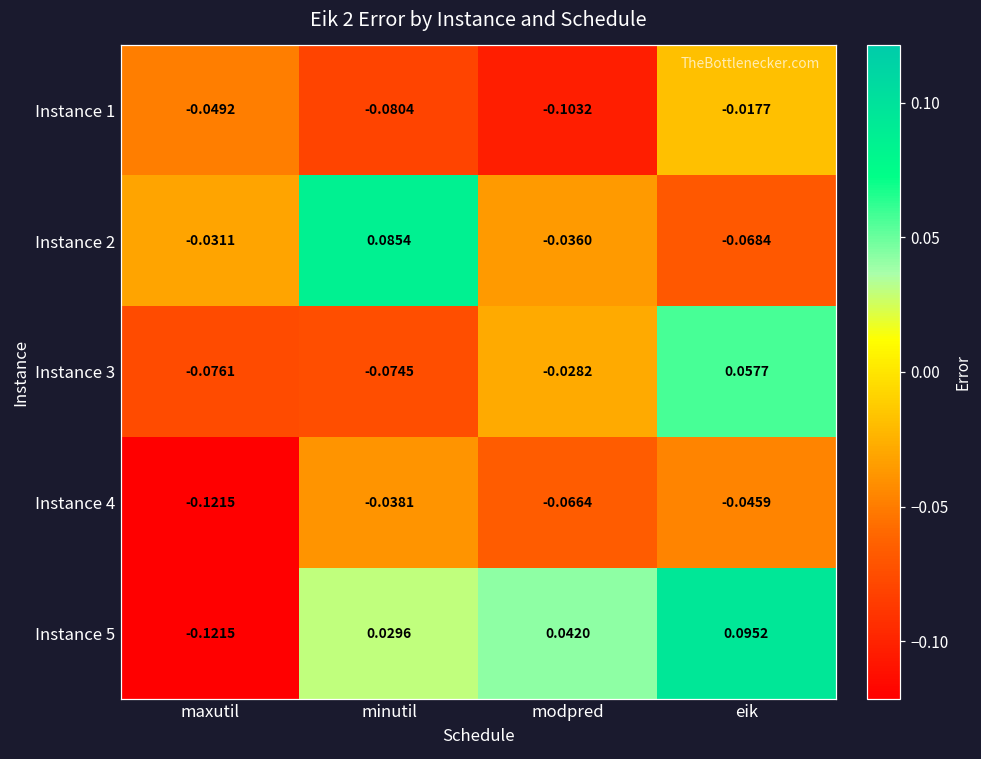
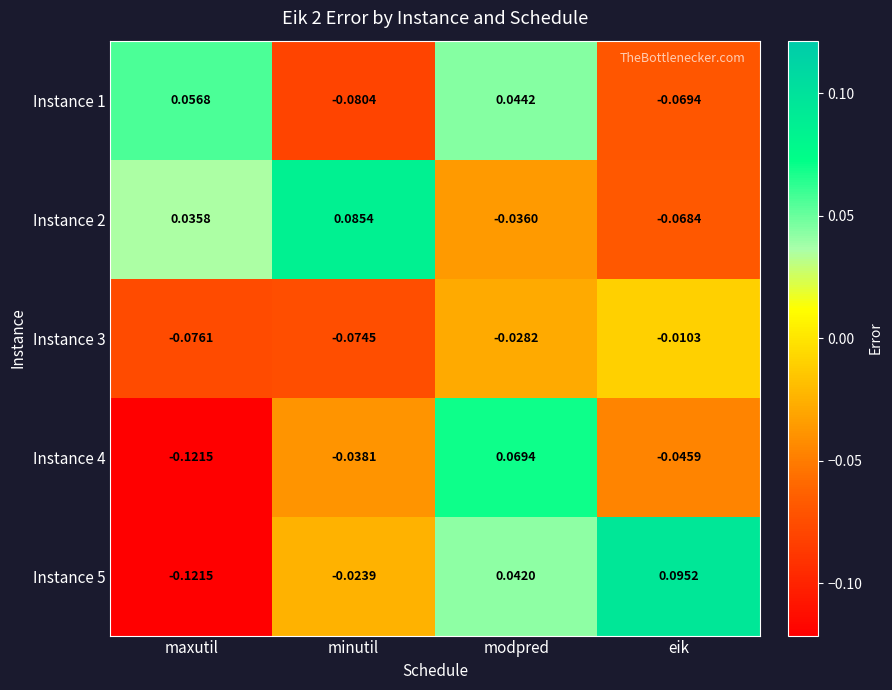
  {
    "Instance 1": {
-     "maxutil": -0.0492,
+     "maxutil": 0.0568,
      "minutil": -0.0804,
-     "modpred": -0.1032,
-     "eik": -0.0177
+     "modpred": 0.0442,
+     "eik": -0.0694
    },
    "Instance 2": {
-     "maxutil": -0.0311,
+     "maxutil": 0.0358,
      "minutil": 0.0854,
      "modpred": -0.0360,
      "eik": -0.0684
    },
    "Instance 3": {
      "maxutil": -0.0761,
      "minutil": -0.0745,
      "modpred": -0.0282,
-     "eik": 0.0577
+     "eik": -0.0103
    },
    "Instance 4": {
      "maxutil": -0.1215,
      "minutil": -0.0381,
-     "modpred": -0.0664,
+     "modpred": 0.0694,
      "eik": -0.0459
    },
    "Instance 5": {
      "maxutil": -0.1215,
-     "minutil": 0.0296,
+     "minutil": -0.0239,
      "modpred": 0.0420,
      "eik": 0.0952
    }
  }
